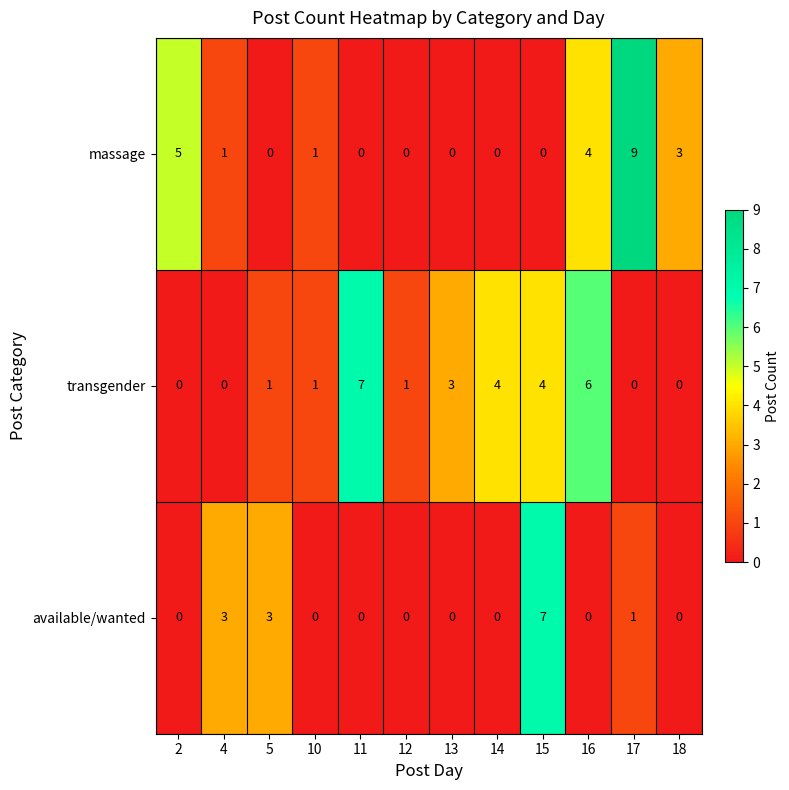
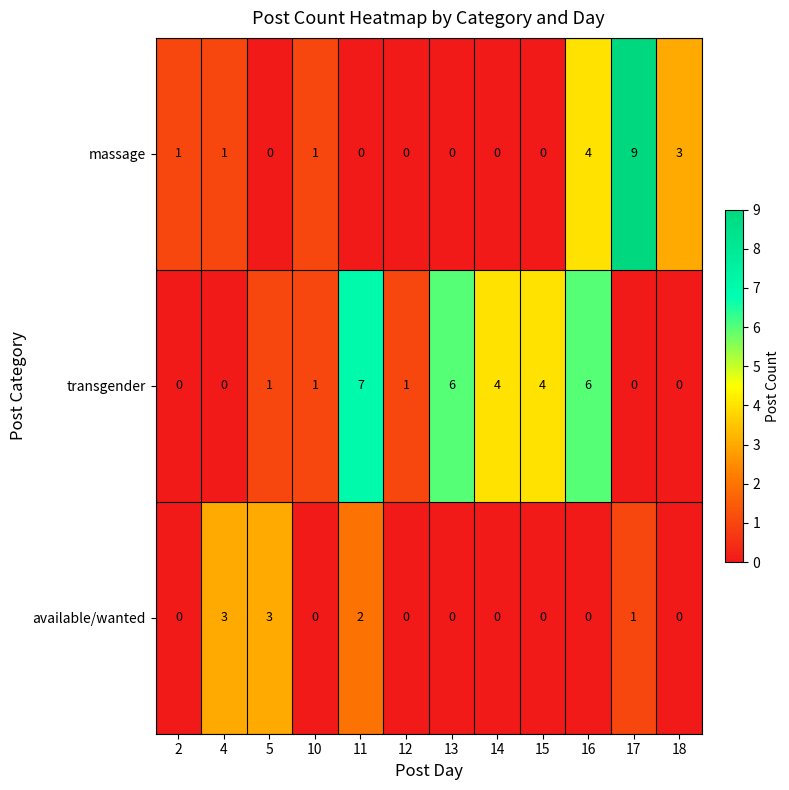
  {
    "massage": {
-     "2": 5,
+     "2": 1,
      "4": 1,
      "5": 0,
      "10": 1,
      "11": 0,
      "12": 0,
      "13": 0,
      "14": 0,
      "15": 0,
      "16": 4,
      "17": 9,
      "18": 3
    },
    "transgender": {
      "2": 0,
      "4": 0,
      "5": 1,
      "10": 1,
      "11": 7,
      "12": 1,
-     "13": 3,
+     "13": 6,
      "14": 4,
      "15": 4,
      "16": 6,
      "17": 0,
      "18": 0
    },
    "available/wanted": {
      "2": 0,
      "4": 3,
      "5": 3,
      "10": 0,
-     "11": 0,
+     "11": 2,
      "12": 0,
      "13": 0,
      "14": 0,
-     "15": 7,
+     "15": 0,
      "16": 0,
      "17": 1,
      "18": 0
    }
  }
